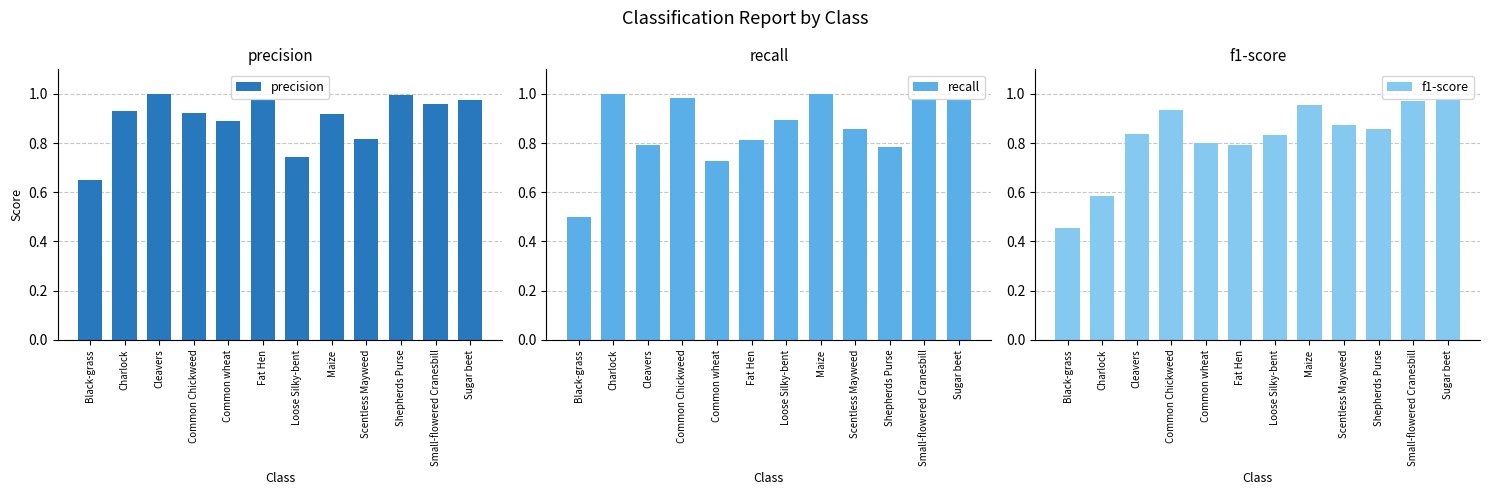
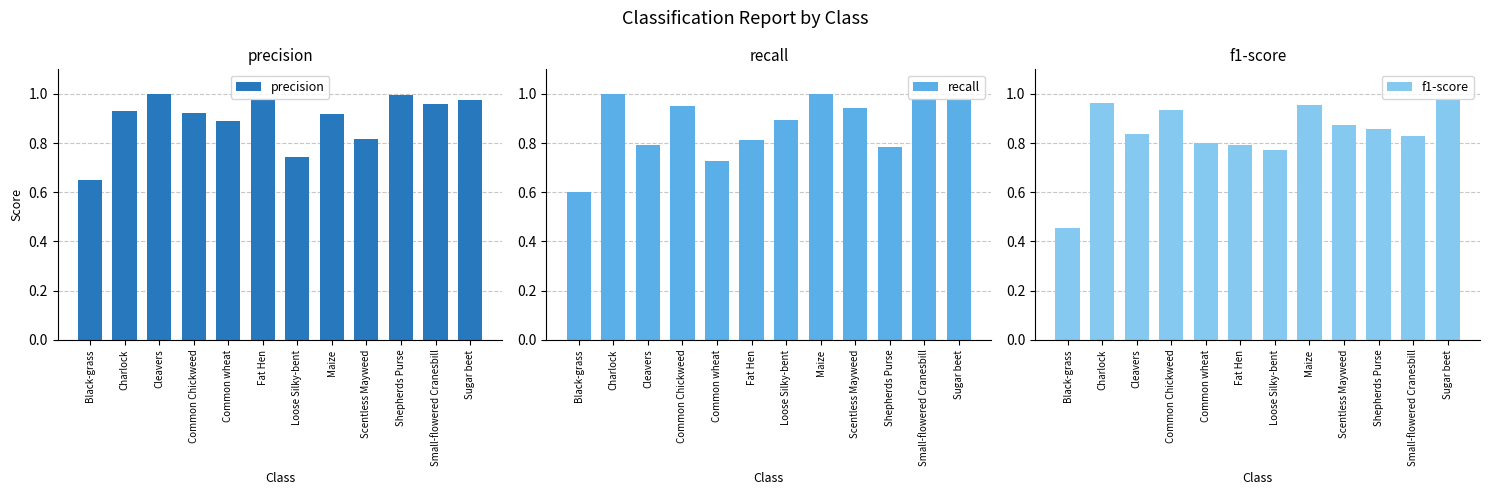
  {
    "precision": {
      "Black-grass": 0.65,
      "Charlock": 0.93,
      "Cleavers": 1.00,
      "Common Chickweed": 0.92,
      "Common wheat": 0.89,
      "Fat Hen": 0.98,
      "Loose Silky-bent": 0.74,
      "Maize": 0.92,
      "Scentless Mayweed": 0.82,
      "Shepherds Purse": 0.99,
      "Small-flowered Cranesbill": 0.96,
      "Sugar beet": 0.97
    },
    "recall": {
-     "Black-grass": 0.5,
+     "Black-grass": 0.6,
      "Charlock": 1.00,
      "Cleavers": 0.79,
-     "Common Chickweed": 0.99,
+     "Common Chickweed": 0.95,
      "Common wheat": 0.73,
      "Fat Hen": 0.81,
      "Loose Silky-bent": 0.89,
      "Maize": 1.00,
-     "Scentless Mayweed": 0.86,
+     "Scentless Mayweed": 0.94,
      "Shepherds Purse": 0.78,
      "Small-flowered Cranesbill": 0.98,
      "Sugar beet": 0.97
    },
    "f1-score": {
      "Black-grass": 0.45,
-     "Charlock": 0.58,
+     "Charlock": 0.96,
      "Cleavers": 0.84,
      "Common Chickweed": 0.94,
      "Common wheat": 0.80,
      "Fat Hen": 0.79,
-     "Loose Silky-bent": 0.83,
+     "Loose Silky-bent": 0.77,
      "Maize": 0.96,
      "Scentless Mayweed": 0.87,
      "Shepherds Purse": 0.86,
-     "Small-flowered Cranesbill": 0.97,
+     "Small-flowered Cranesbill": 0.83,
      "Sugar beet": 0.97
    }
  }
